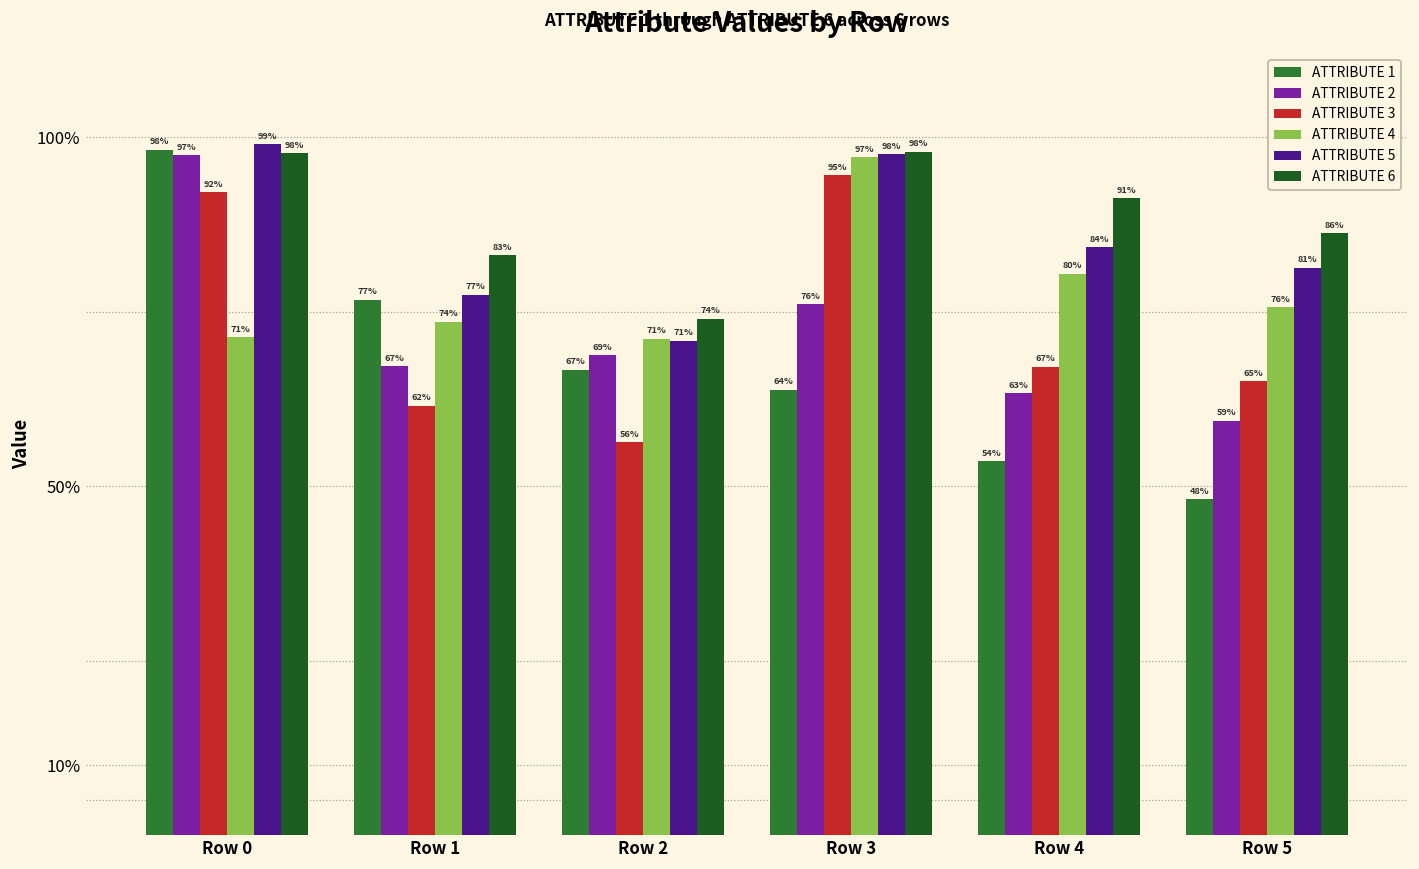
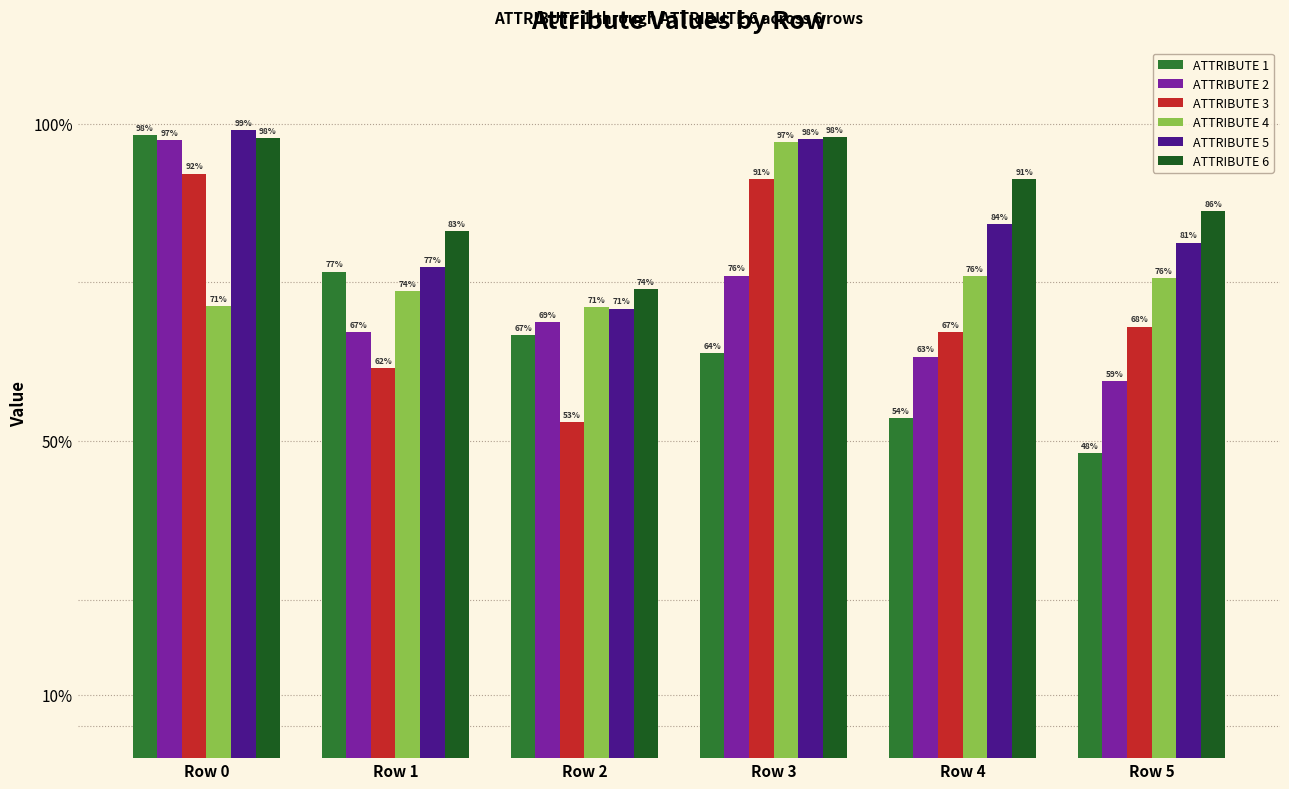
  {
    "ATTRIBUTE 3": {
      "Row 0": "92%",
      "Row 1": "62%",
-     "Row 2": "56%",
-     "Row 3": "95%",
+     "Row 2": "53%",
+     "Row 3": "91%",
      "Row 4": "67%",
-     "Row 5": "65%"
+     "Row 5": "68%"
    },
    "ATTRIBUTE 4": {
      "Row 0": "71%",
      "Row 1": "74%",
      "Row 2": "71%",
      "Row 3": "97%",
-     "Row 4": "80%",
+     "Row 4": "76%",
      "Row 5": "76%"
    }
  }
